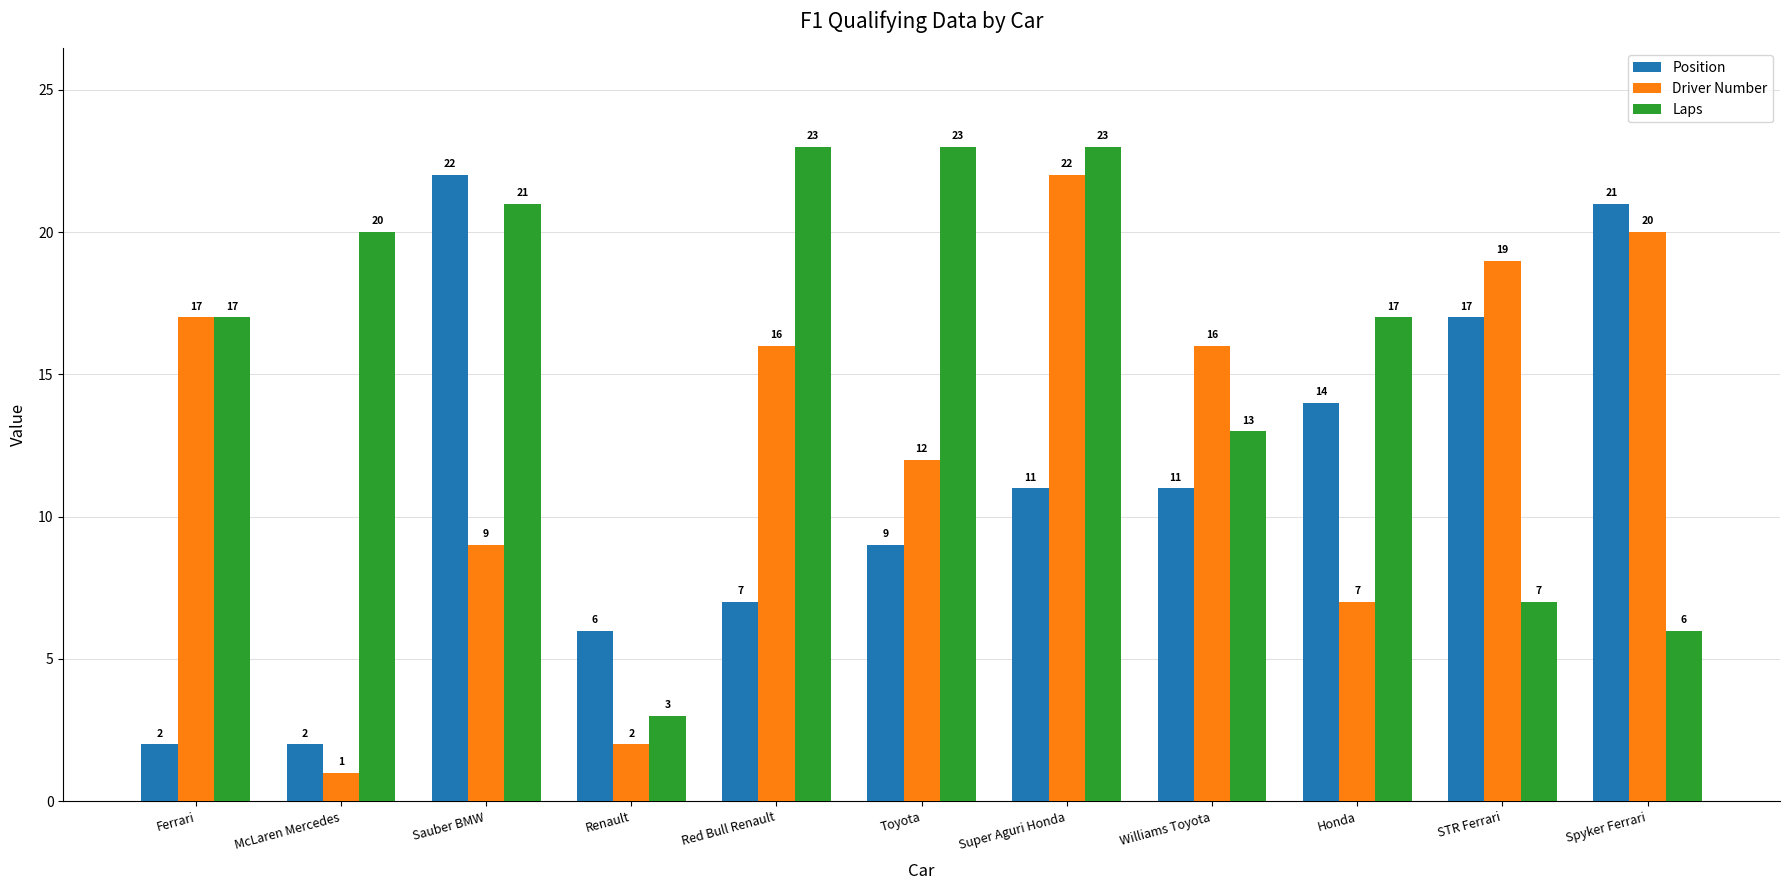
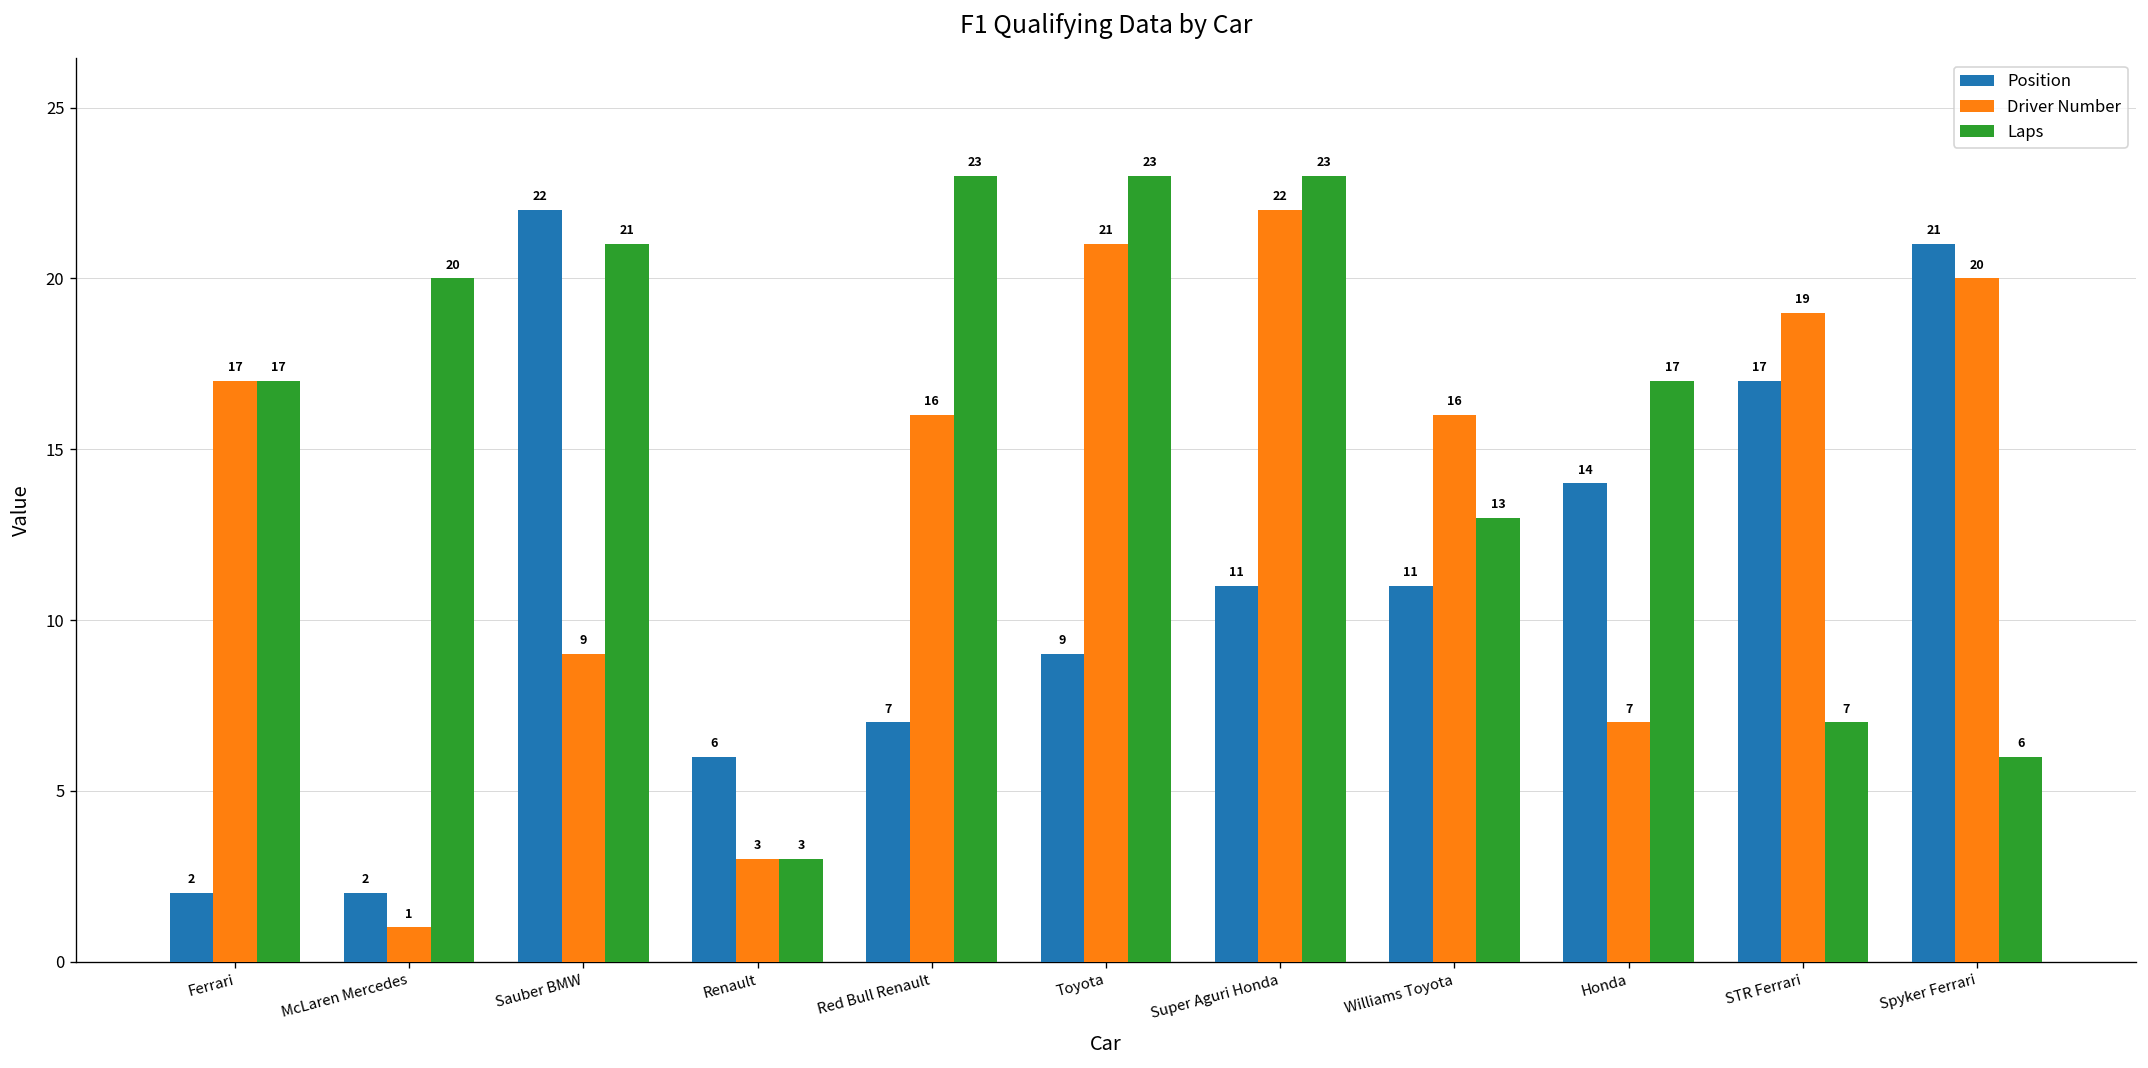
  {
    "Position": {
      "Ferrari": 2,
      "McLaren Mercedes": 2,
      "Sauber BMW": 22,
      "Renault": 6,
      "Red Bull Renault": 7,
      "Toyota": 9,
      "Super Aguri Honda": 11,
      "Williams Toyota": 11,
      "Honda": 14,
      "STR Ferrari": 17,
      "Spyker Ferrari": 21
    },
    "Driver Number": {
      "Ferrari": 17,
      "McLaren Mercedes": 1,
      "Sauber BMW": 9,
-     "Renault": 2,
+     "Renault": 3,
      "Red Bull Renault": 16,
-     "Toyota": 12,
+     "Toyota": 21,
      "Super Aguri Honda": 22,
      "Williams Toyota": 16,
      "Honda": 7,
      "STR Ferrari": 19,
      "Spyker Ferrari": 20
    },
    "Laps": {
      "Ferrari": 17,
      "McLaren Mercedes": 20,
      "Sauber BMW": 21,
      "Renault": 3,
      "Red Bull Renault": 23,
      "Toyota": 23,
      "Super Aguri Honda": 23,
      "Williams Toyota": 13,
      "Honda": 17,
      "STR Ferrari": 7,
      "Spyker Ferrari": 6
    }
  }
